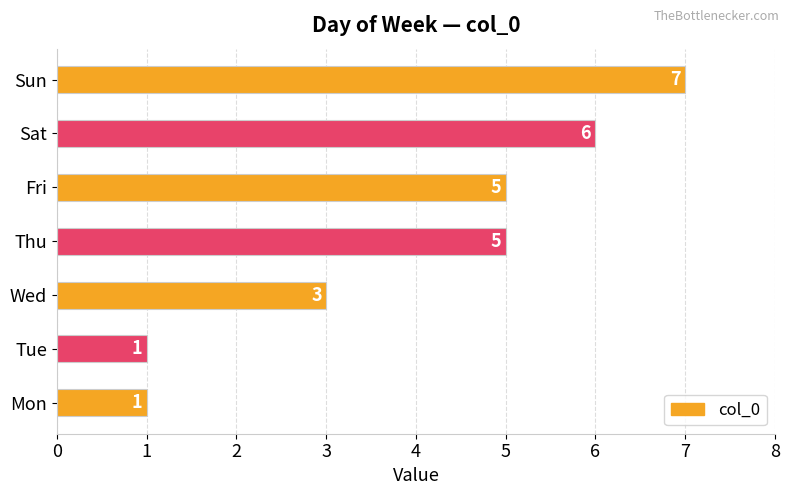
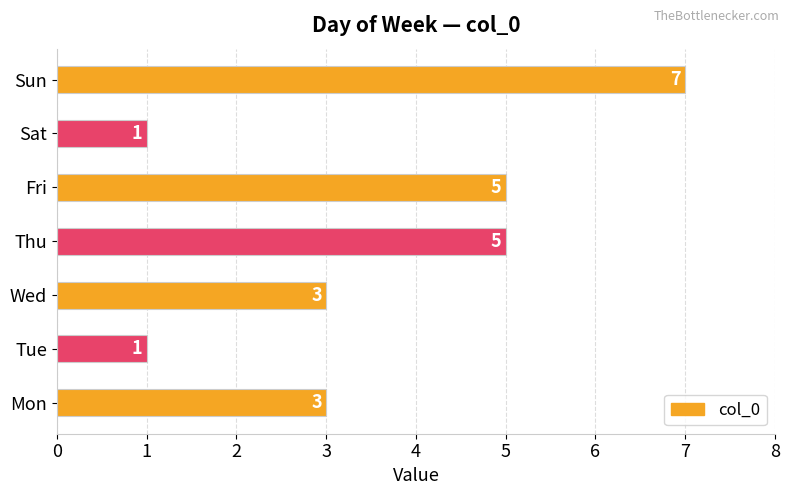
  {
    "Sun": 7,
-   "Sat": 6,
+   "Sat": 1,
    "Fri": 5,
    "Thu": 5,
    "Wed": 3,
    "Tue": 1,
-   "Mon": 1
+   "Mon": 3
  }
